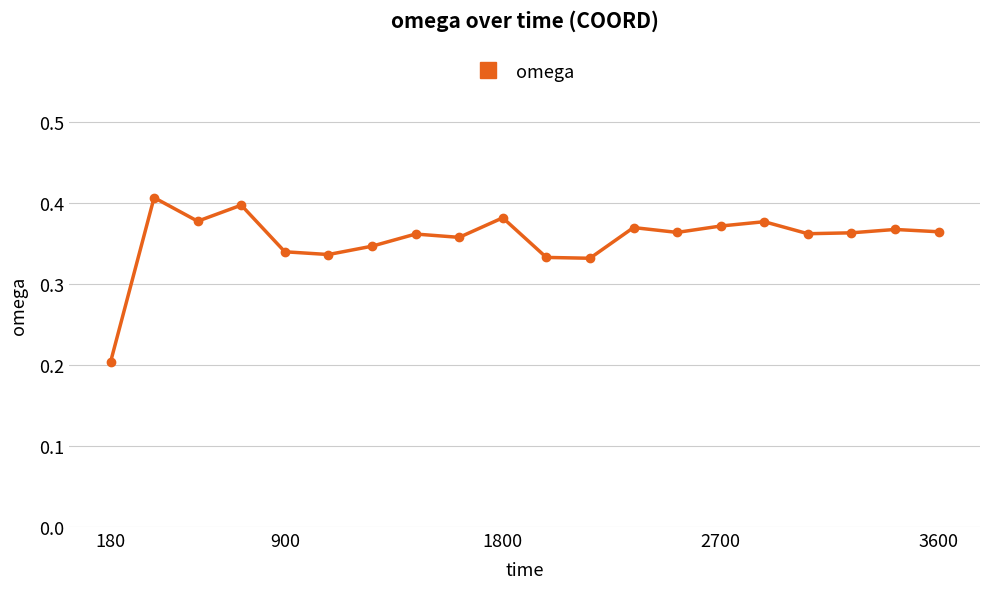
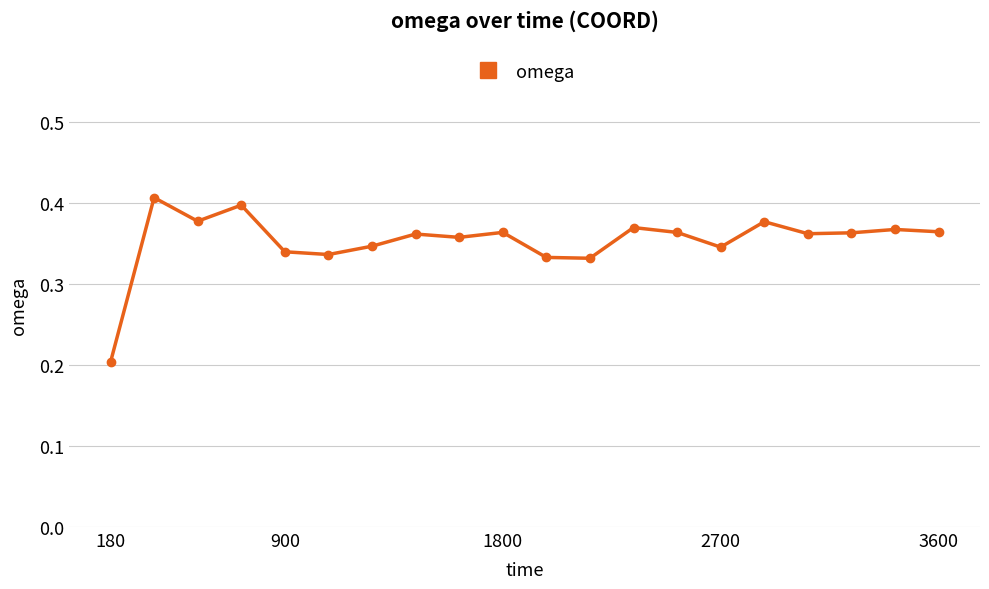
  {
    "180": 0.20,
    "900": 0.34,
-   "1800": 0.38,
-   "2700": 0.37,
+   "1800": 0.36,
+   "2700": 0.35,
    "3600": 0.36
  }
